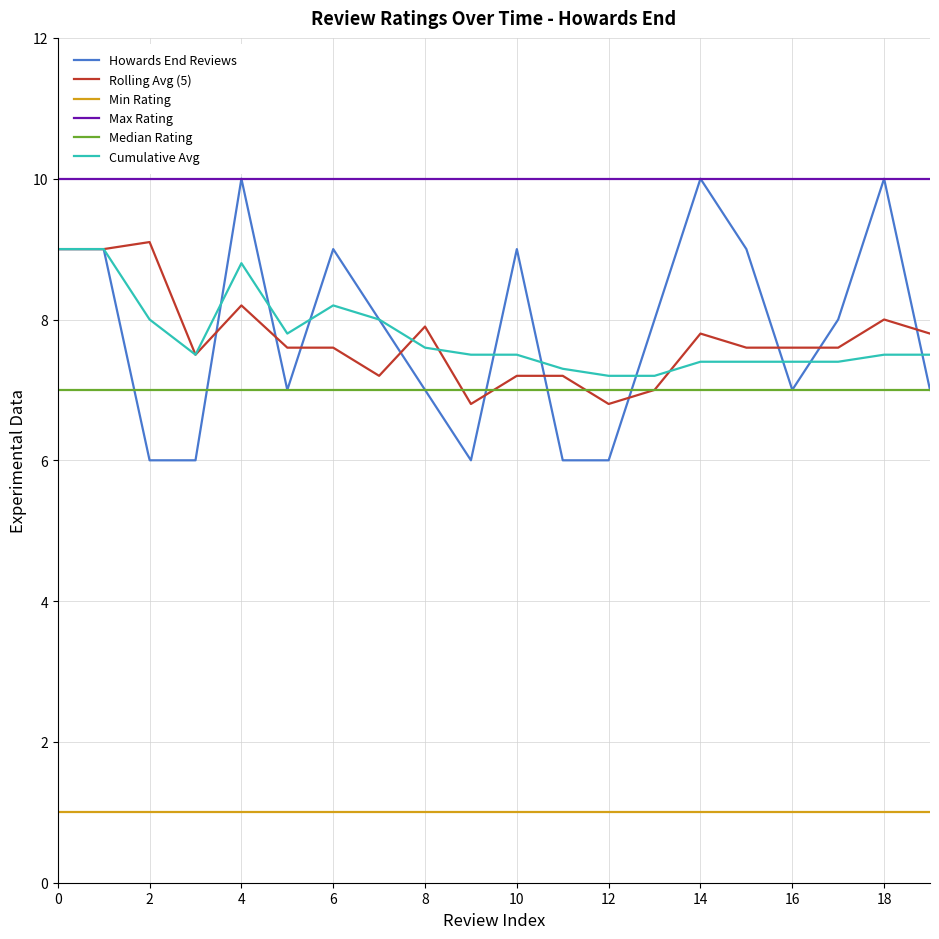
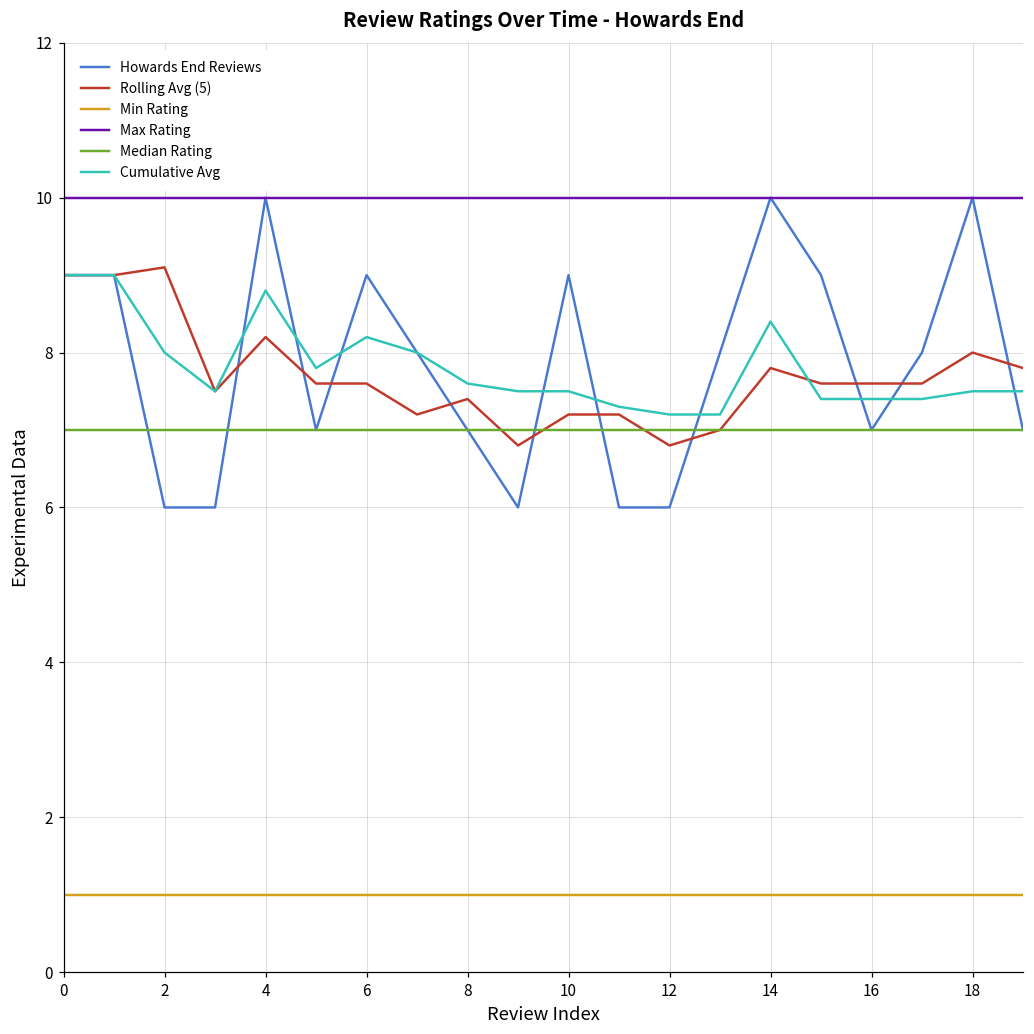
  {
    "Howards End Reviews": {
      "2": 6.0,
      "6": 9.0,
      "10": 9.0,
      "12": 6.0
    },
    "Rolling Avg (5)": {
      "2": 9.1,
      "4": 8.2,
      "6": 7.6,
-     "8": 7.9,
+     "8": 7.4,
      "10": 7.2,
      "12": 6.8,
      "14": 7.8,
      "16": 7.6,
      "18": 8.0
    },
    "Min Rating": {
      "0": 1.0,
      "2": 1.0,
      "4": 1.0,
      "6": 1.0,
      "8": 1.0,
      "10": 1.0,
      "12": 1.0,
      "14": 1.0,
      "16": 1.0,
      "18": 1.0
    },
    "Max Rating": {
      "0": 10.0,
      "2": 10.0,
      "6": 10.0,
      "8": 10.0,
      "10": 10.0,
      "12": 10.0,
      "16": 10.0
    },
    "Median Rating": {
      "0": 7.0,
      "2": 7.0,
      "4": 7.0,
      "6": 7.0,
      "10": 7.0,
      "12": 7.0,
      "14": 7.0,
      "18": 7.0
    },
    "Cumulative Avg": {
      "2": 8.0,
      "4": 8.8,
      "6": 8.2,
      "8": 7.6,
      "10": 7.5,
      "12": 7.2,
-     "14": 7.4,
+     "14": 8.4,
      "16": 7.4,
      "18": 7.5
    }
  }
